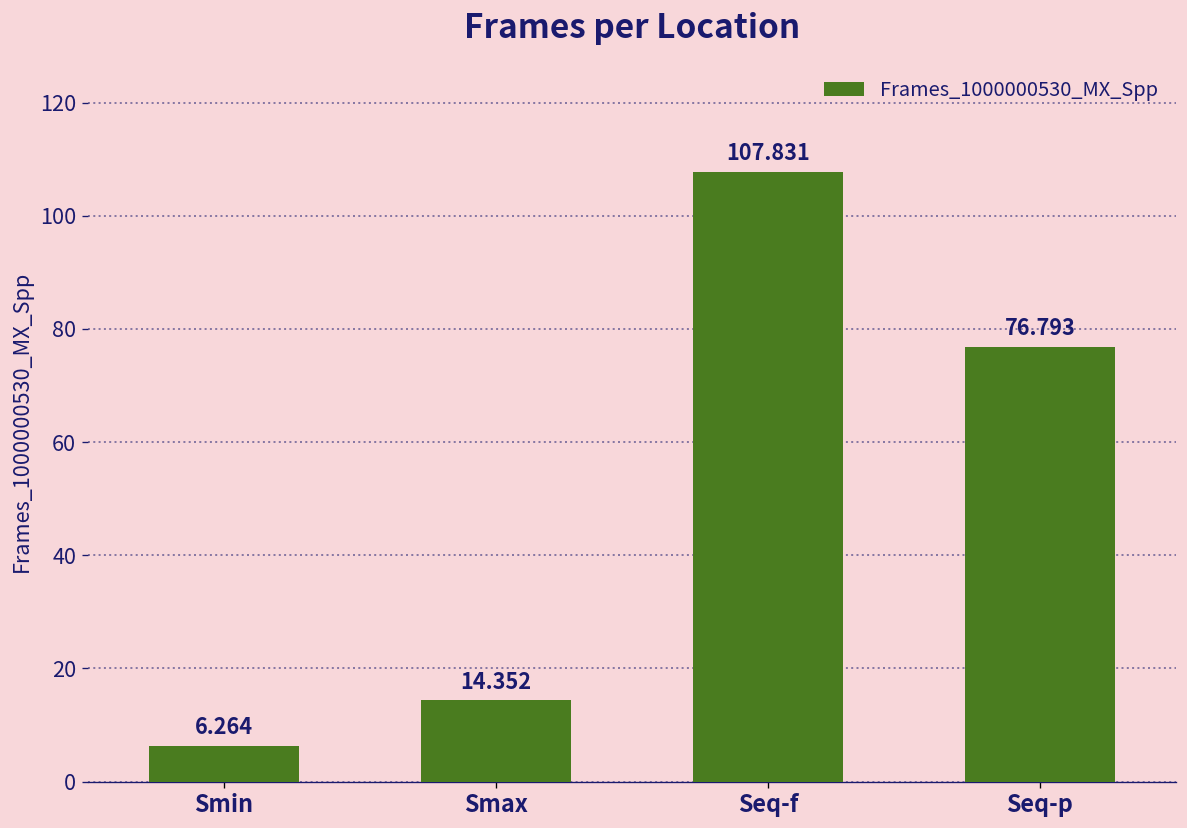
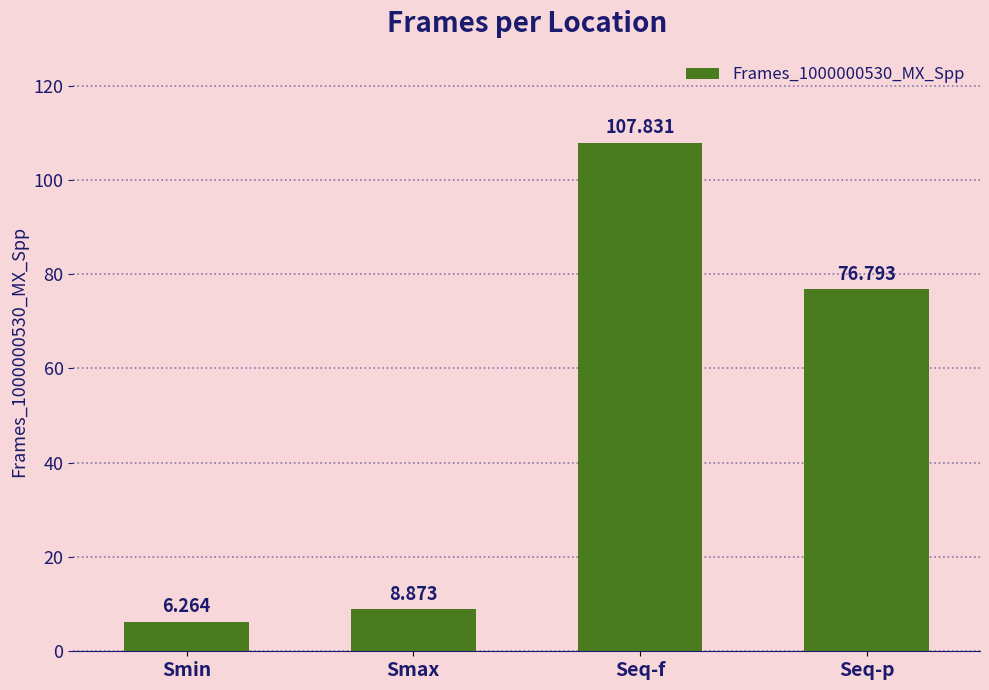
  {
    "Smin": 6.264,
-   "Smax": 14.352,
+   "Smax": 8.873,
    "Seq-f": 107.831,
    "Seq-p": 76.793
  }
